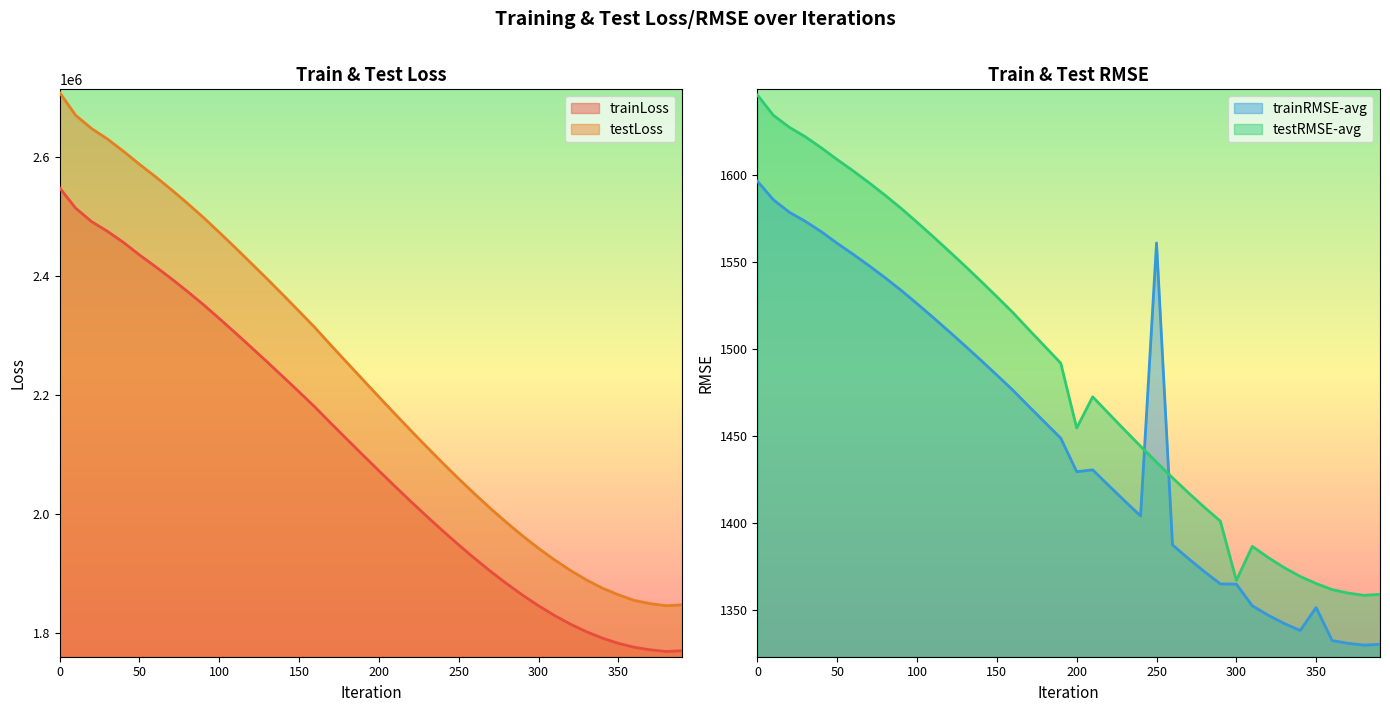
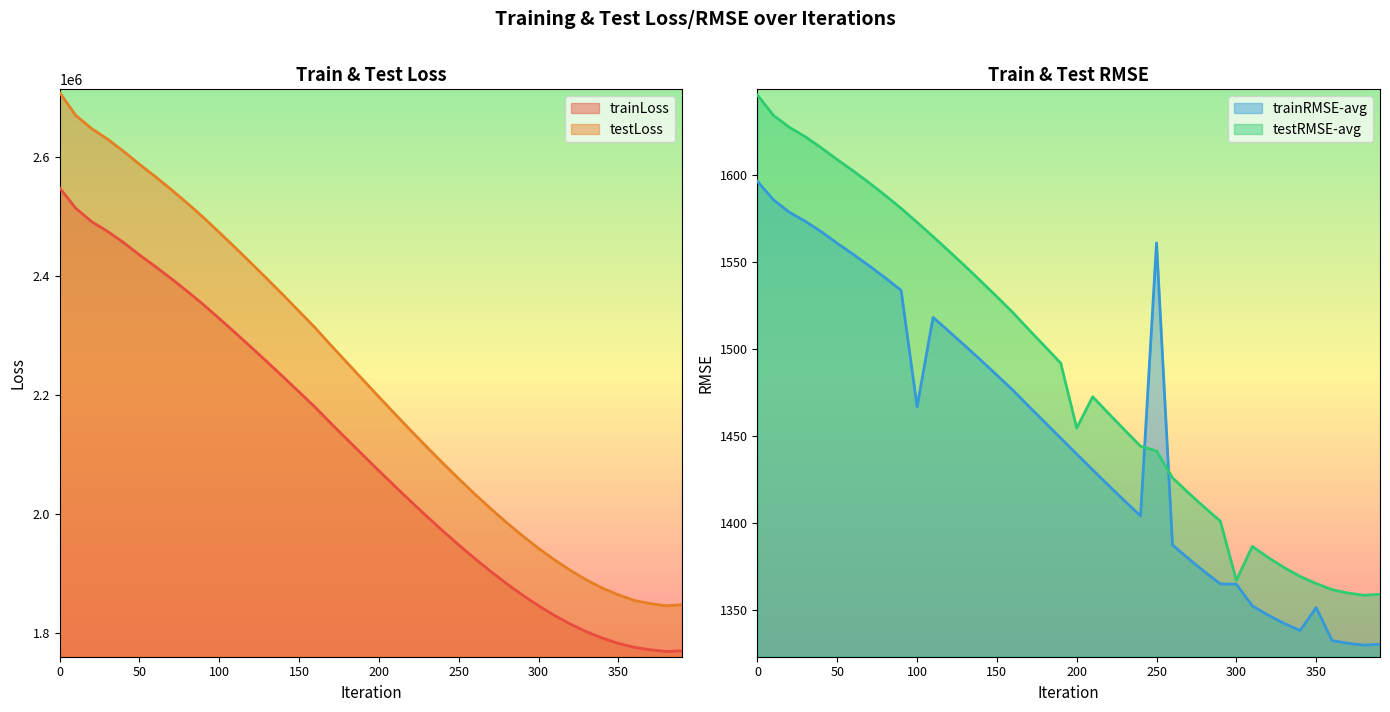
  {
    "Train & Test RMSE": {
      "trainRMSE-avg": {
        "0": 1596,
        "50": 1561,
-       "100": 1526,
+       "100": 1467,
        "150": 1485,
-       "200": 1429,
+       "200": 1440,
        "250": 1561,
        "300": 1365,
        "350": 1352
      },
      "testRMSE-avg": {
        "0": 1646,
        "50": 1609,
        "100": 1573,
        "150": 1530,
        "200": 1455,
-       "250": 1435,
+       "250": 1441,
        "300": 1367,
        "350": 1365
      }
    }
  }
